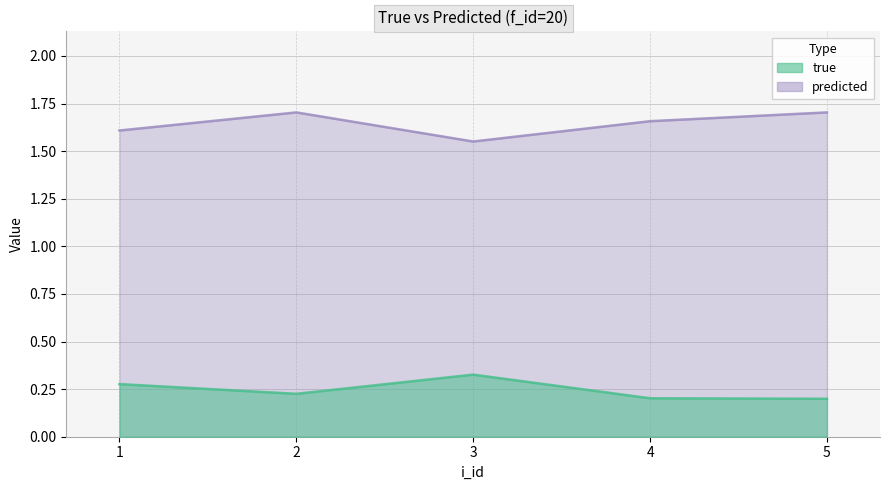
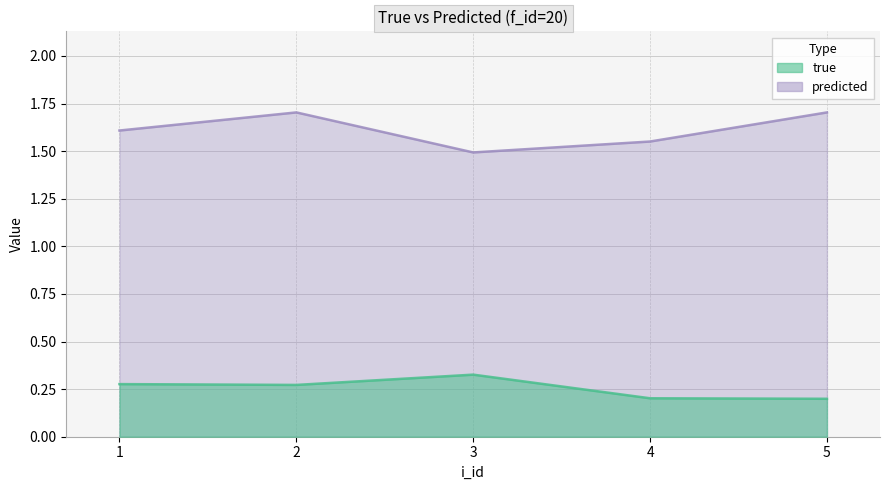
  {
    "predicted": {
      "1": 1.61,
      "2": 1.70,
-     "3": 1.55,
-     "4": 1.66,
+     "3": 1.49,
+     "4": 1.55,
      "5": 1.70
    },
    "true": {
      "1": 0.28,
-     "2": 0.23,
+     "2": 0.27,
      "3": 0.33,
      "4": 0.20,
      "5": 0.20
    }
  }
